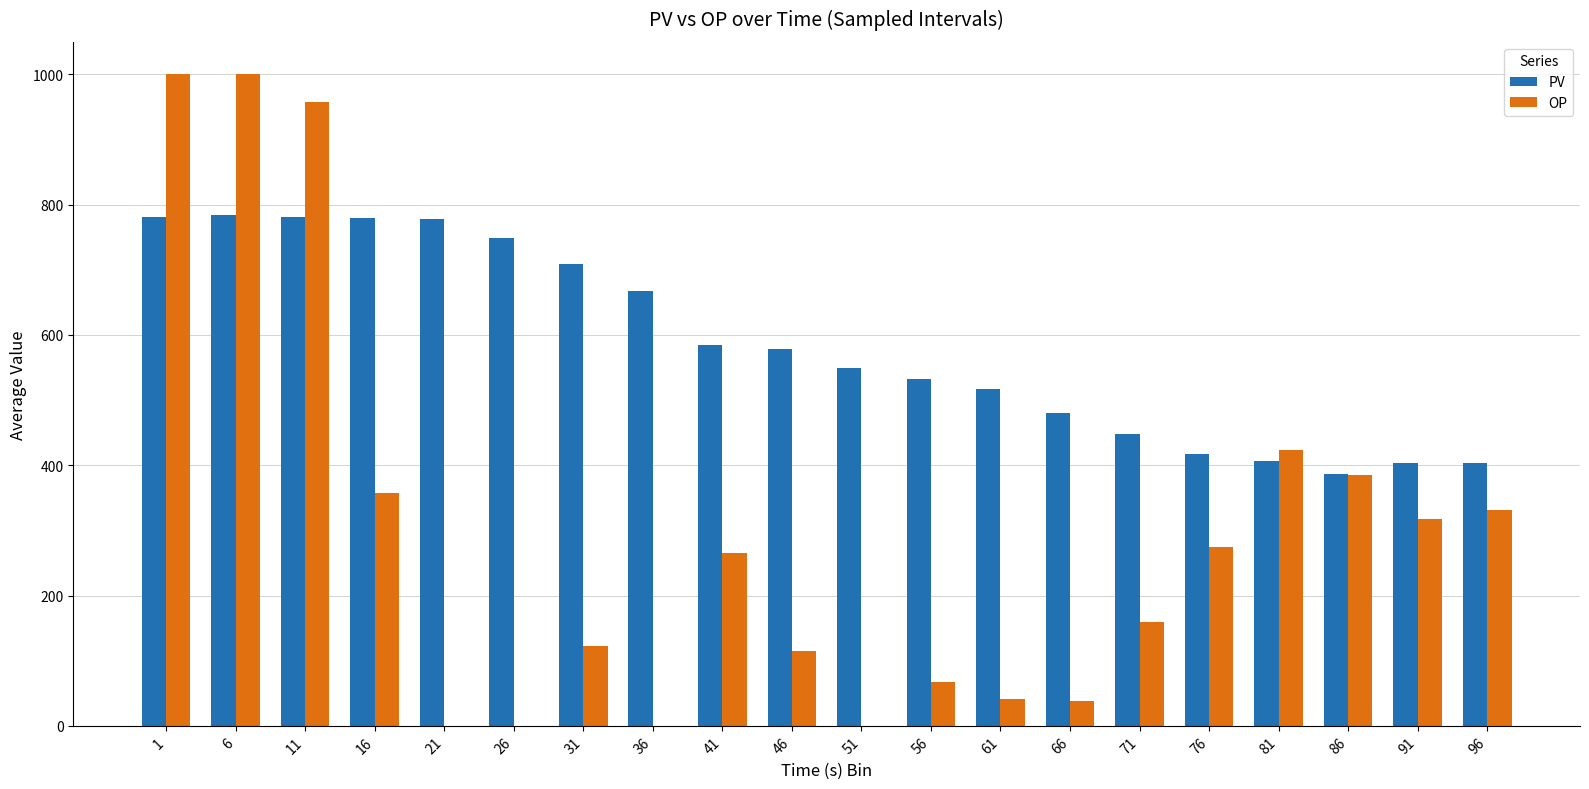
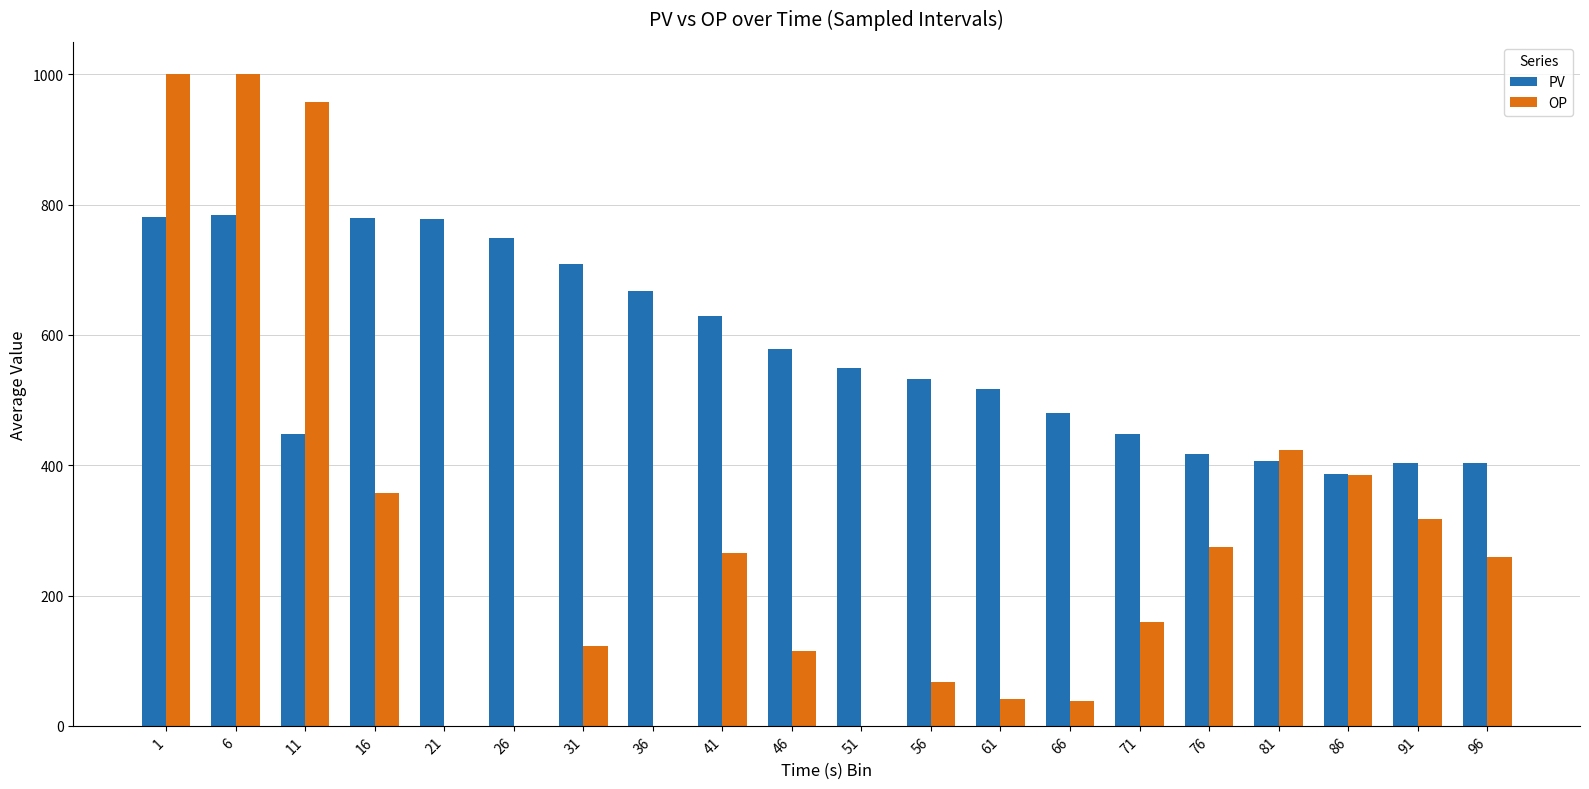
  {
    "PV": {
      "1": 780,
      "6": 780,
-     "11": 780,
+     "11": 450,
      "16": 780,
      "21": 780,
      "26": 750,
      "31": 710,
      "36": 670,
-     "41": 590,
+     "41": 630,
      "46": 580,
      "51": 550,
      "56": 530,
      "61": 520,
      "66": 480,
      "71": 450,
      "76": 420,
      "81": 410,
      "86": 390,
      "91": 400,
      "96": 400
    },
    "OP": {
      "1": 1000,
      "6": 1000,
      "11": 960,
      "16": 360,
      "21": 0,
      "26": 0,
      "31": 120,
      "36": 0,
      "41": 270,
      "46": 120,
      "51": 0,
      "56": 70,
      "61": 40,
      "66": 40,
      "71": 160,
      "76": 280,
      "81": 420,
      "86": 390,
      "91": 320,
-     "96": 330
+     "96": 260
    }
  }
